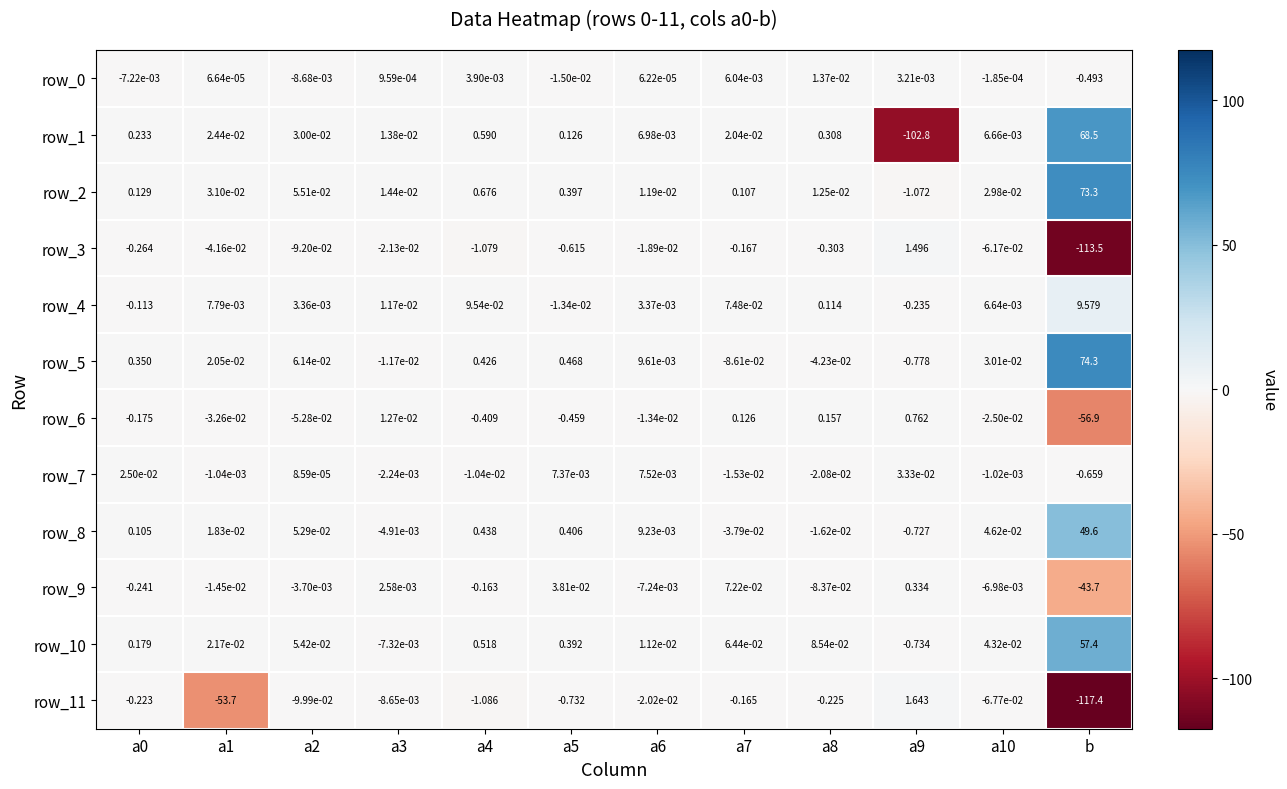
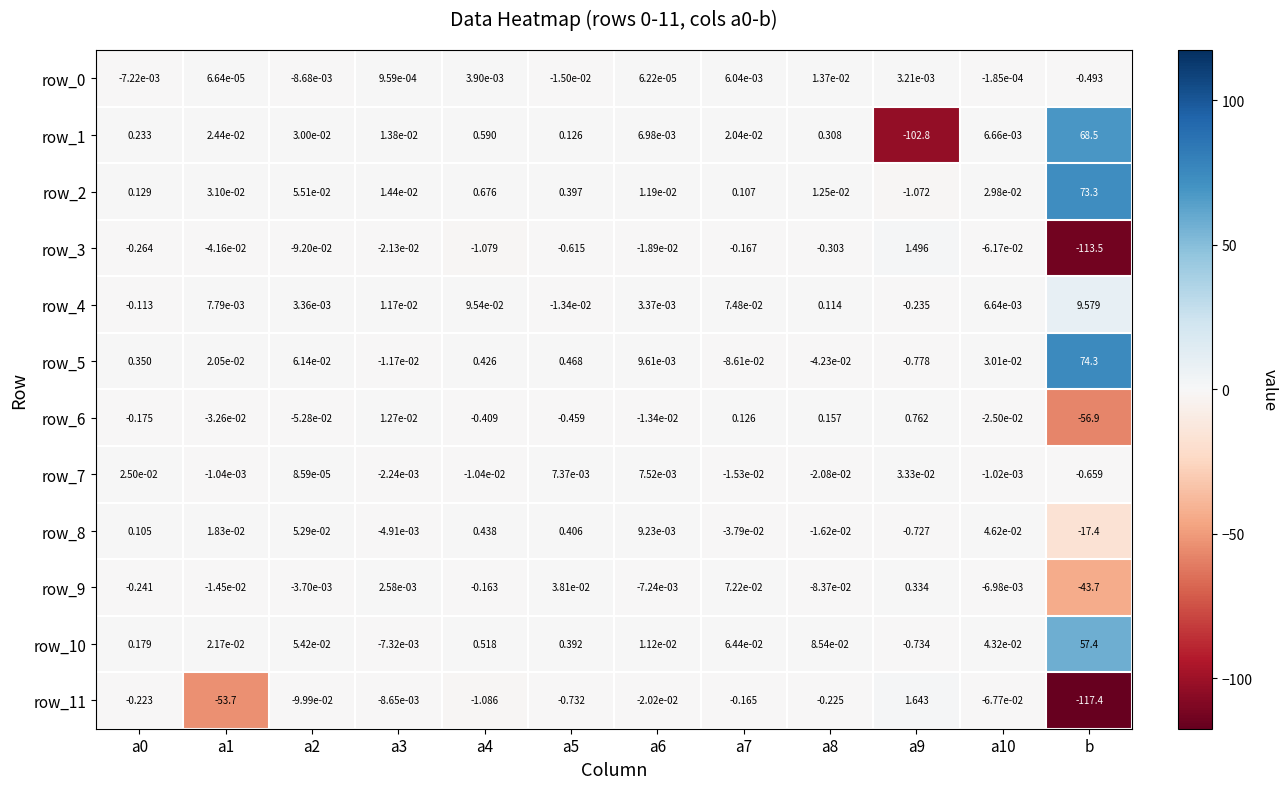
  {
    "row_0": {
      "a0": "-7.22e-03",
      "a1": "6.64e-05",
      "a2": "-8.68e-03",
      "a3": "9.59e-04",
      "a4": "3.90e-03",
      "a5": "-1.50e-02",
      "a6": "6.22e-05",
      "a7": "6.04e-03",
      "a8": "1.37e-02",
      "a9": "3.21e-03",
      "a10": "-1.85e-04",
      "b": "-0.493"
    },
    "row_1": {
      "a0": "0.233",
      "a1": "2.44e-02",
      "a2": "3.00e-02",
      "a3": "1.38e-02",
      "a4": "0.590",
      "a5": "0.126",
      "a6": "6.98e-03",
      "a7": "2.04e-02",
      "a8": "0.308",
      "a9": "-102.8",
      "a10": "6.66e-03",
      "b": "68.5"
    },
    "row_2": {
      "a0": "0.129",
      "a1": "3.10e-02",
      "a2": "5.51e-02",
      "a3": "1.44e-02",
      "a4": "0.676",
      "a5": "0.397",
      "a6": "1.19e-02",
      "a7": "0.107",
      "a8": "1.25e-02",
      "a9": "-1.072",
      "a10": "2.98e-02",
      "b": "73.3"
    },
    "row_3": {
      "a0": "-0.264",
      "a1": "-4.16e-02",
      "a2": "-9.20e-02",
      "a3": "-2.13e-02",
      "a4": "-1.079",
      "a5": "-0.615",
      "a6": "-1.89e-02",
      "a7": "-0.167",
      "a8": "-0.303",
      "a9": "1.496",
      "a10": "-6.17e-02",
      "b": "-113.5"
    },
    "row_4": {
      "a0": "-0.113",
      "a1": "7.79e-03",
      "a2": "3.36e-03",
      "a3": "1.17e-02",
      "a4": "9.54e-02",
      "a5": "-1.34e-02",
      "a6": "3.37e-03",
      "a7": "7.48e-02",
      "a8": "0.114",
      "a9": "-0.235",
      "a10": "6.64e-03",
      "b": "9.579"
    },
    "row_5": {
      "a0": "0.350",
      "a1": "2.05e-02",
      "a2": "6.14e-02",
      "a3": "-1.17e-02",
      "a4": "0.426",
      "a5": "0.468",
      "a6": "9.61e-03",
      "a7": "-8.61e-02",
      "a8": "-4.23e-02",
      "a9": "-0.778",
      "a10": "3.01e-02",
      "b": "74.3"
    },
    "row_6": {
      "a0": "-0.175",
      "a1": "-3.26e-02",
      "a2": "-5.28e-02",
      "a3": "1.27e-02",
      "a4": "-0.409",
      "a5": "-0.459",
      "a6": "-1.34e-02",
      "a7": "0.126",
      "a8": "0.157",
      "a9": "0.762",
      "a10": "-2.50e-02",
      "b": "-56.9"
    },
    "row_7": {
      "a0": "2.50e-02",
      "a1": "-1.04e-03",
      "a2": "8.59e-05",
      "a3": "-2.24e-03",
      "a4": "-1.04e-02",
      "a5": "7.37e-03",
      "a6": "7.52e-03",
      "a7": "-1.53e-02",
      "a8": "-2.08e-02",
      "a9": "3.33e-02",
      "a10": "-1.02e-03",
      "b": "-0.659"
    },
    "row_8": {
      "a0": "0.105",
      "a1": "1.83e-02",
      "a2": "5.29e-02",
      "a3": "-4.91e-03",
      "a4": "0.438",
      "a5": "0.406",
      "a6": "9.23e-03",
      "a7": "-3.79e-02",
      "a8": "-1.62e-02",
      "a9": "-0.727",
      "a10": "4.62e-02",
-     "b": "49.6"
+     "b": "-17.4"
    },
    "row_9": {
      "a0": "-0.241",
      "a1": "-1.45e-02",
      "a2": "-3.70e-03",
      "a3": "2.58e-03",
      "a4": "-0.163",
      "a5": "3.81e-02",
      "a6": "-7.24e-03",
      "a7": "7.22e-02",
      "a8": "-8.37e-02",
      "a9": "0.334",
      "a10": "-6.98e-03",
      "b": "-43.7"
    },
    "row_10": {
      "a0": "0.179",
      "a1": "2.17e-02",
      "a2": "5.42e-02",
      "a3": "-7.32e-03",
      "a4": "0.518",
      "a5": "0.392",
      "a6": "1.12e-02",
      "a7": "6.44e-02",
      "a8": "8.54e-02",
      "a9": "-0.734",
      "a10": "4.32e-02",
      "b": "57.4"
    },
    "row_11": {
      "a0": "-0.223",
      "a1": "-53.7",
      "a2": "-9.99e-02",
      "a3": "-8.65e-03",
      "a4": "-1.086",
      "a5": "-0.732",
      "a6": "-2.02e-02",
      "a7": "-0.165",
      "a8": "-0.225",
      "a9": "1.643",
      "a10": "-6.77e-02",
      "b": "-117.4"
    }
  }
